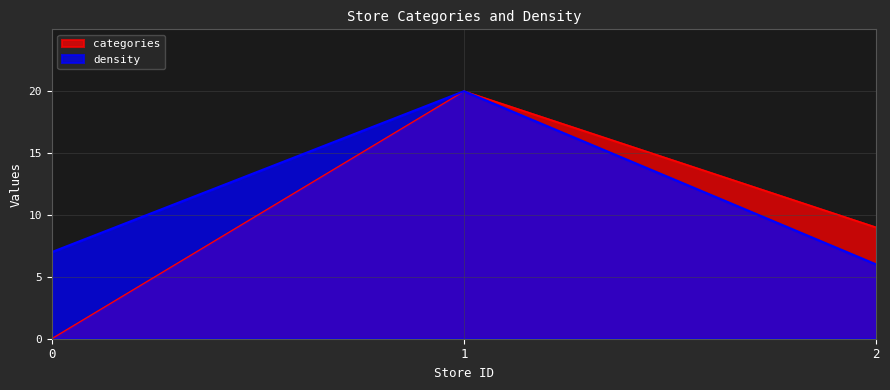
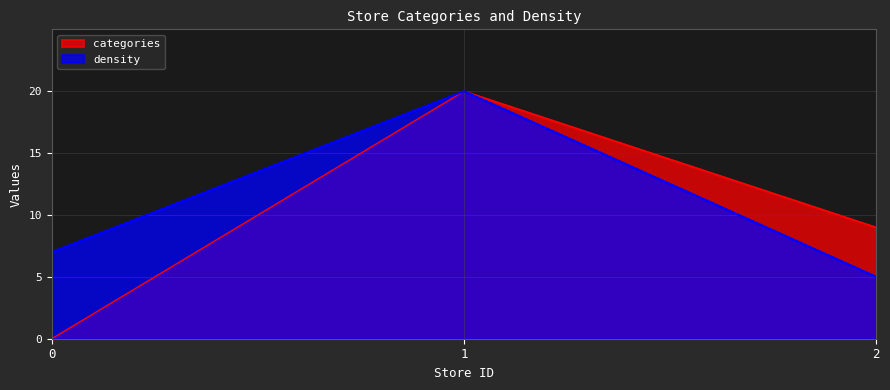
  {
    "categories": {
      "0": 0,
      "2": 9
    },
    "density": {
      "0": 7,
-     "2": 6
+     "2": 5
    }
  }
